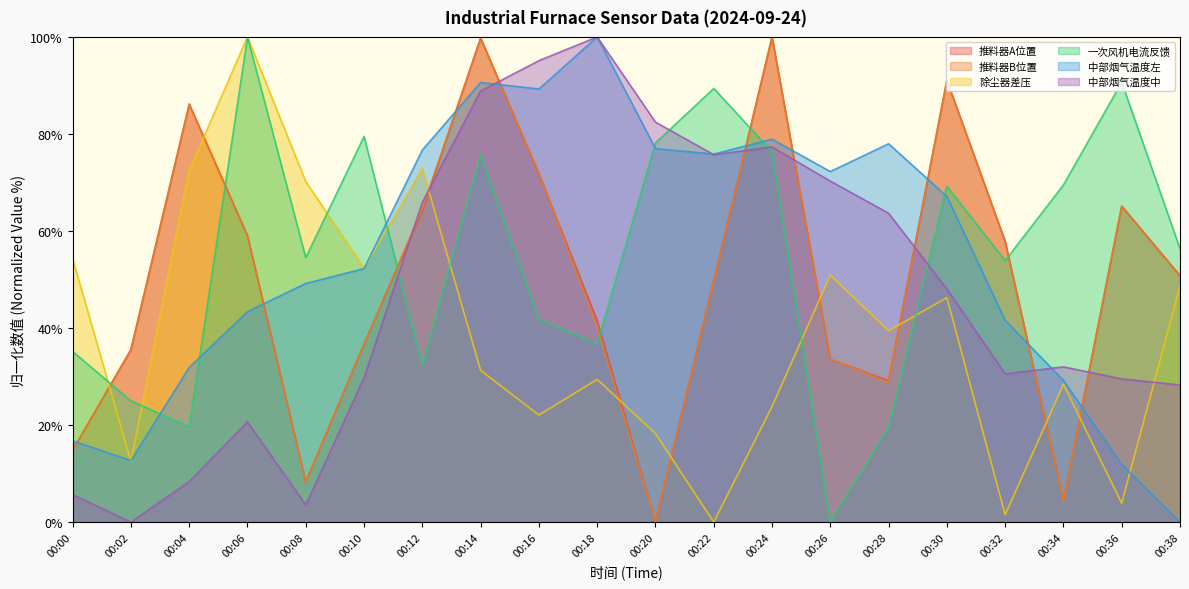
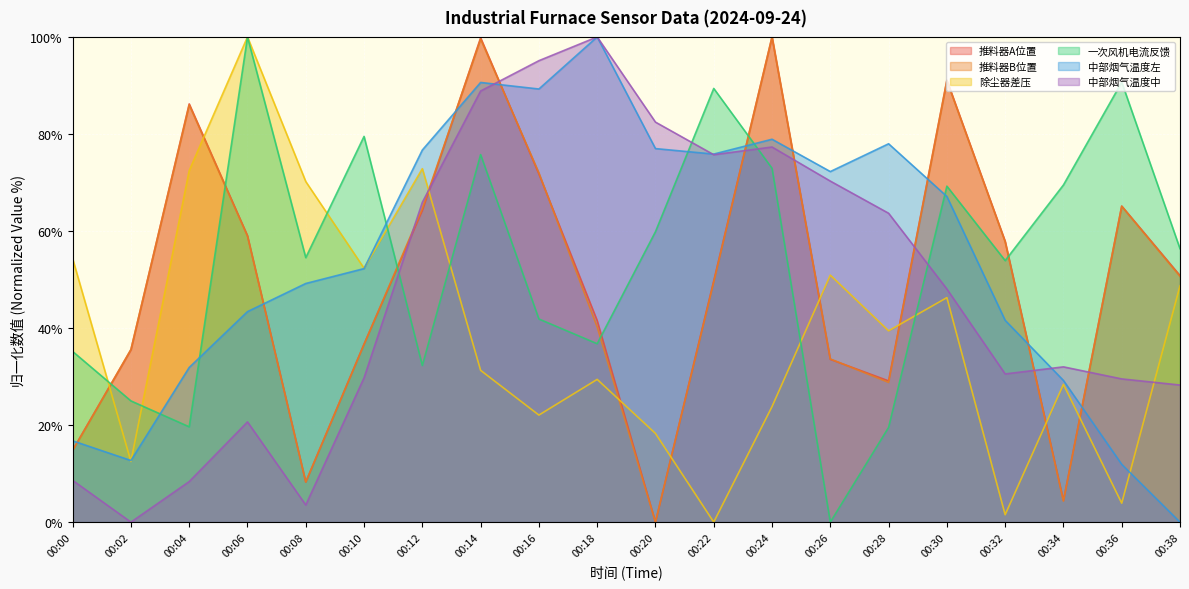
  {
    "一次风机电流反馈": {
      "00:00": "35%",
      "00:02": "25%",
      "00:04": "20%",
      "00:08": "55%",
      "00:10": "79%",
      "00:12": "32%",
      "00:14": "76%",
      "00:16": "42%",
      "00:18": "37%",
-     "00:20": "78%",
+     "00:20": "60%",
      "00:22": "89%",
-     "00:24": "76%",
+     "00:24": "73%",
      "00:26": "0%",
      "00:28": "20%",
      "00:30": "69%",
      "00:32": "54%",
      "00:34": "69%",
      "00:38": "56%"
    },
    "中部烟气温度左": {
      "00:00": "17%",
      "00:04": "32%",
      "00:06": "43%",
      "00:08": "49%",
      "00:12": "77%",
      "00:14": "91%",
      "00:16": "89%",
      "00:20": "77%",
      "00:24": "79%",
      "00:26": "72%",
      "00:28": "78%",
      "00:30": "67%",
      "00:32": "42%",
      "00:34": "29%",
      "00:36": "12%",
      "00:38": "0%"
    },
    "中部烟气温度中": {
-     "00:00": "6%",
+     "00:00": "9%",
      "00:02": "0%",
      "00:04": "8%",
      "00:06": "21%",
      "00:08": "4%",
      "00:10": "30%",
      "00:12": "66%",
      "00:14": "89%",
      "00:16": "95%",
      "00:20": "82%",
      "00:24": "77%",
      "00:26": "70%",
      "00:28": "64%",
      "00:30": "48%",
      "00:32": "31%",
      "00:34": "32%",
      "00:36": "30%",
      "00:38": "28%"
    }
  }
